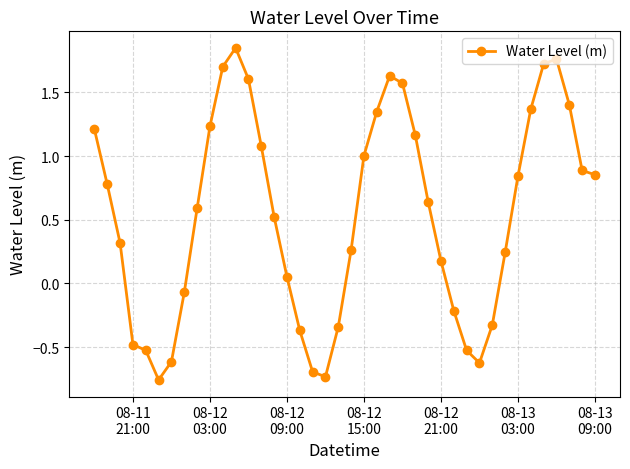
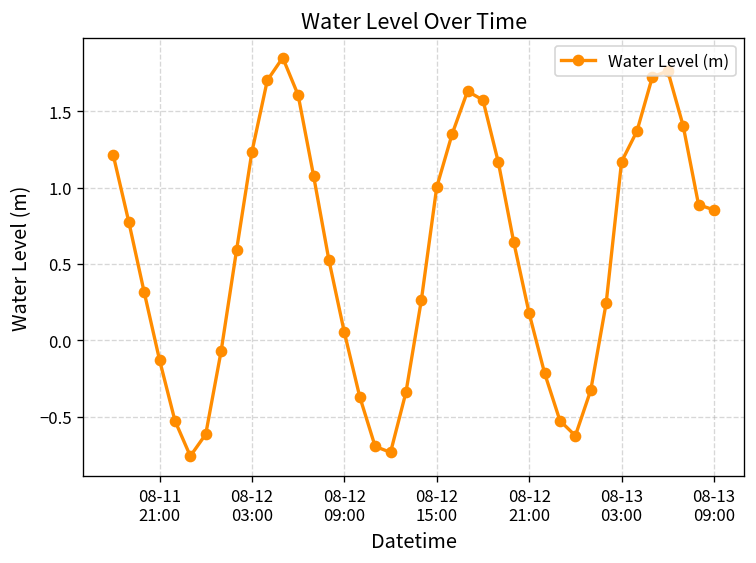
  {
-   "08-11 21:00": -0.48,
+   "08-11 21:00": -0.13,
    "08-12 03:00": 1.23,
    "08-12 09:00": 0.05,
    "08-12 15:00": 1.00,
    "08-12 21:00": 0.18,
-   "08-13 03:00": 0.84,
+   "08-13 03:00": 1.17,
    "08-13 09:00": 0.85
  }
